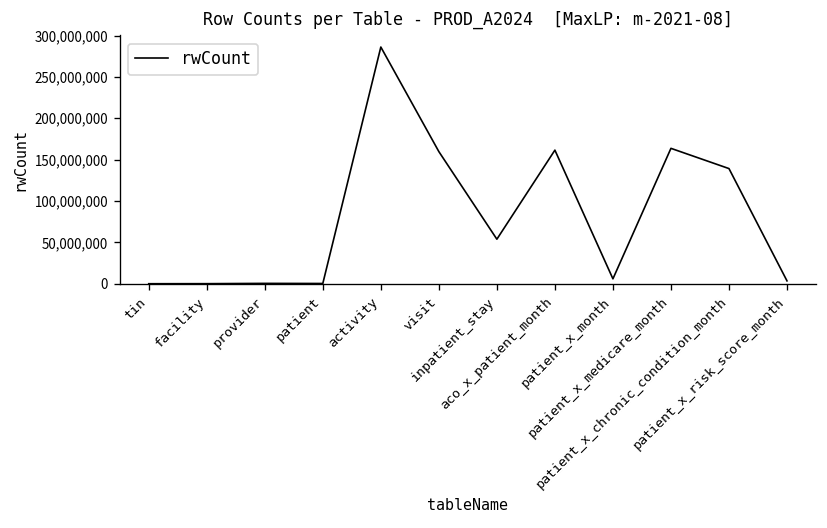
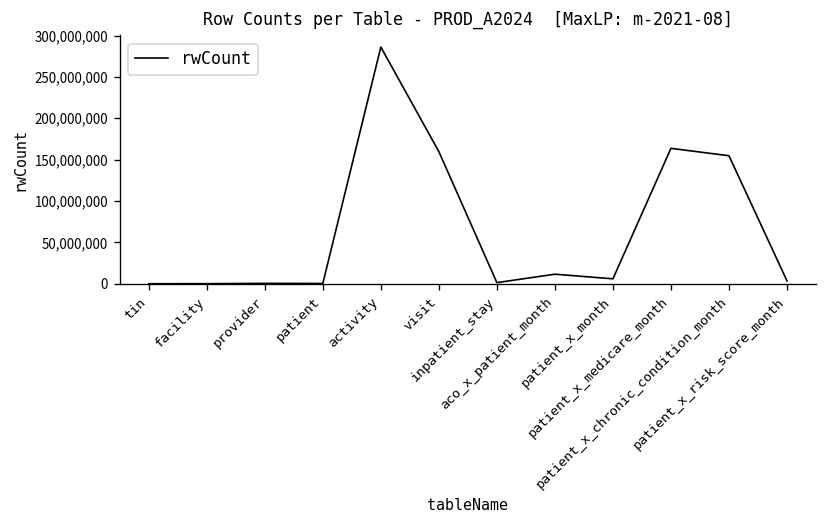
  {
    "tin": "0",
    "facility": "0",
    "provider": "0",
    "patient": "0",
    "activity": "290,000,000",
    "visit": "160,000,000",
-   "inpatient_stay": "50,000,000",
-   "aco_x_patient_month": "160,000,000",
+   "inpatient_stay": "0",
+   "aco_x_patient_month": "10,000,000",
    "patient_x_month": "10,000,000",
    "patient_x_medicare_month": "160,000,000",
-   "patient_x_chronic_condition_month": "140,000,000",
+   "patient_x_chronic_condition_month": "150,000,000",
    "patient_x_risk_score_month": "0"
  }
